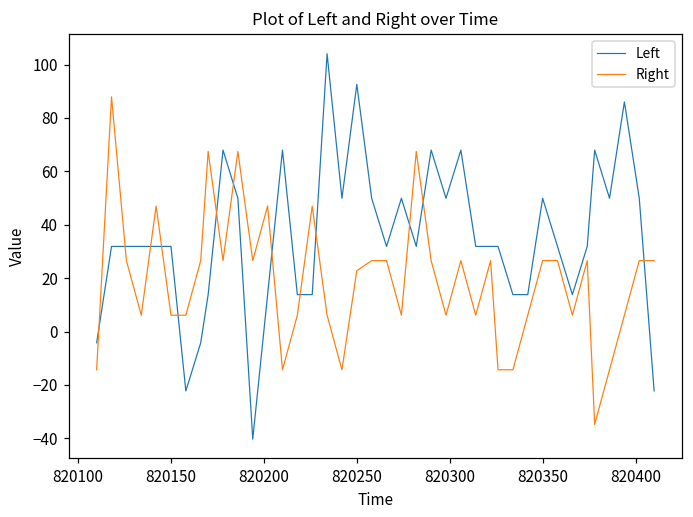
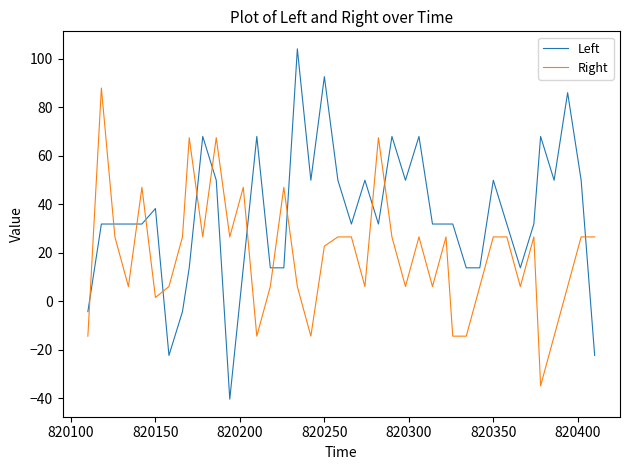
  {
    "Left": {
-     "820150": 32,
+     "820150": 38,
      "820250": 93,
      "820350": 50
    },
    "Right": {
-     "820150": 6,
+     "820150": 2,
      "820250": 23,
      "820350": 27
    }
  }
